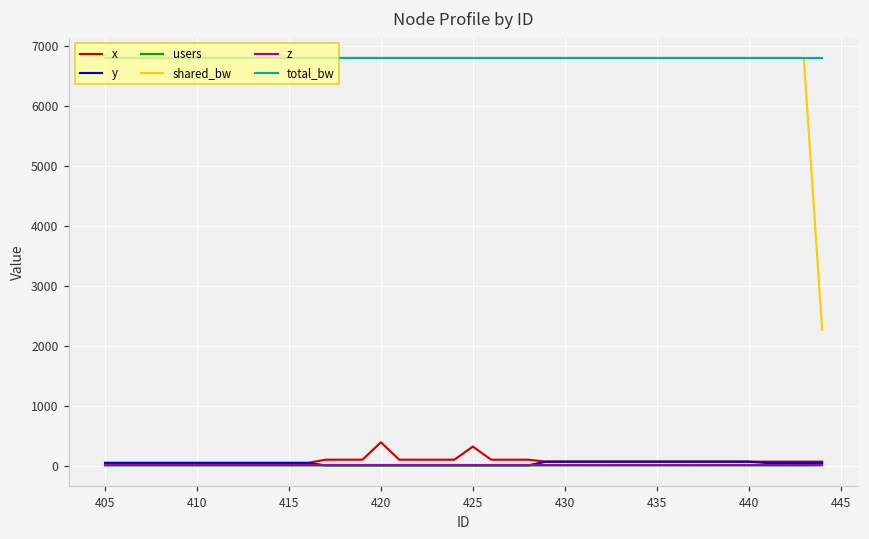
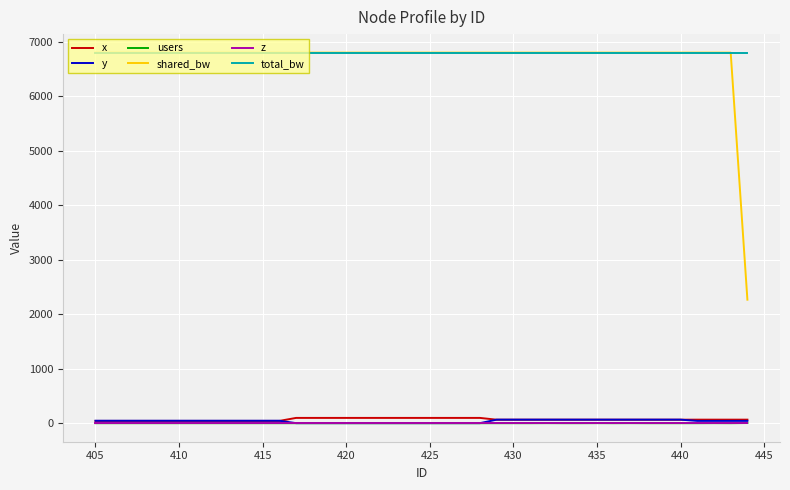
  {
    "x": {
-     "420": 400,
-     "425": 300
+     "420": 100,
+     "425": 100
    },
    "z": {
      "430": 0,
      "435": 0,
      "440": 0
    }
  }
